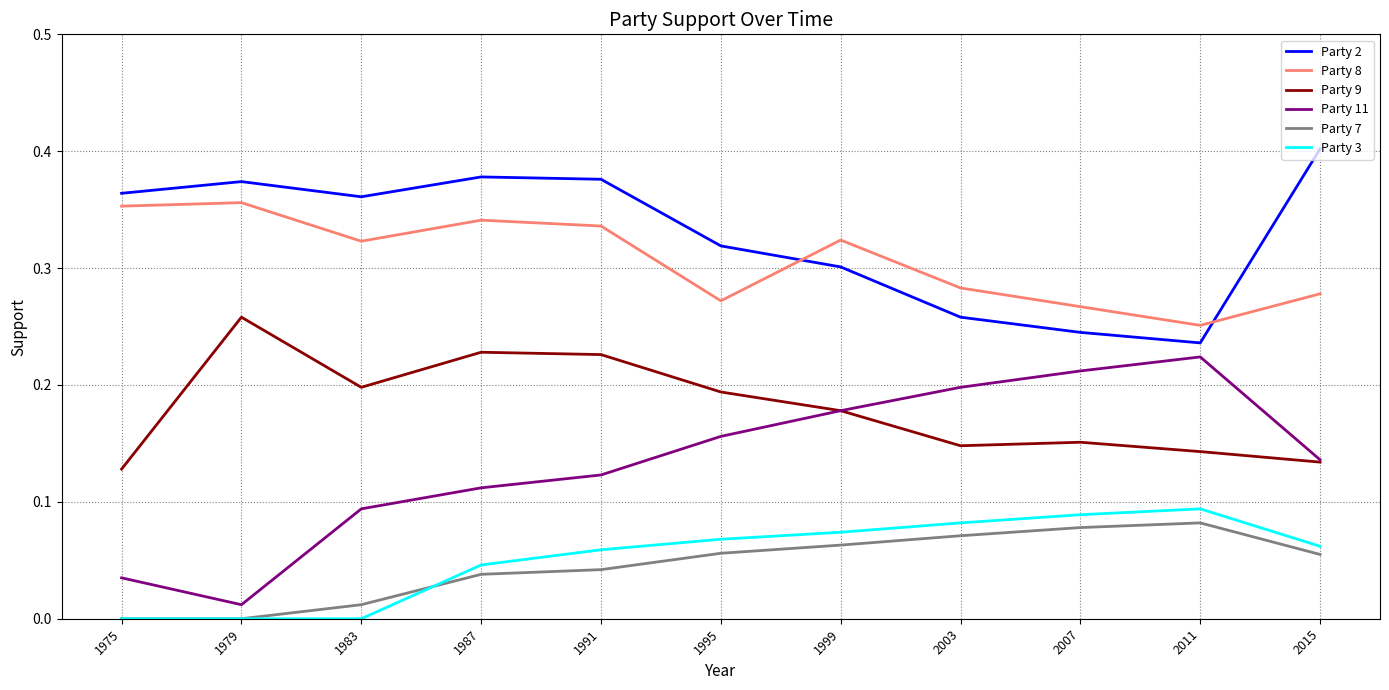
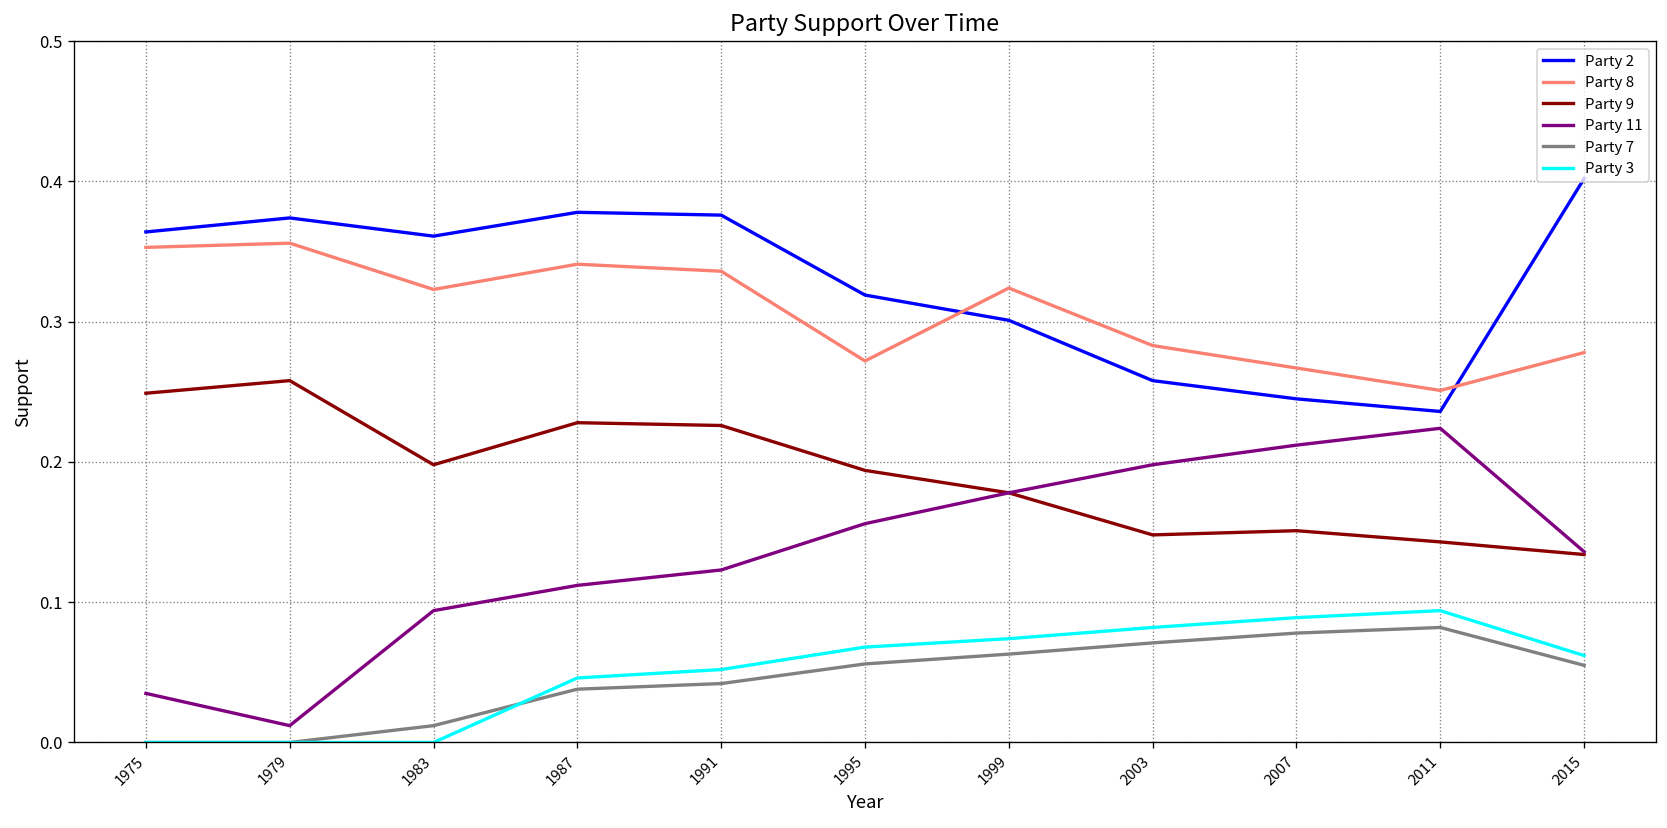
  {
    "Party 2": {
      "1975": 0.364,
      "1979": 0.374,
      "1983": 0.361,
      "1987": 0.378,
      "1991": 0.376,
      "1995": 0.319,
      "1999": 0.301,
      "2003": 0.258,
      "2007": 0.245,
      "2011": 0.236
    },
    "Party 8": {
      "1975": 0.353,
      "1979": 0.356,
      "1983": 0.323,
      "1987": 0.341,
      "1991": 0.336,
      "1995": 0.272,
      "1999": 0.324,
      "2003": 0.283,
      "2007": 0.267,
      "2011": 0.251,
      "2015": 0.278
    },
    "Party 9": {
-     "1975": 0.128,
+     "1975": 0.249,
      "1979": 0.258,
      "1983": 0.198,
      "1987": 0.228,
      "1991": 0.226,
      "1995": 0.194,
      "2003": 0.148,
      "2007": 0.151,
      "2011": 0.143
    },
    "Party 11": {
      "1975": 0.035,
      "1979": 0.012,
      "1983": 0.094,
      "1987": 0.112,
      "1991": 0.123,
      "1995": 0.156,
      "2003": 0.198,
      "2007": 0.212,
      "2011": 0.224
    },
    "Party 7": {
      "1983": 0.012,
      "1987": 0.038,
      "1991": 0.042,
      "1995": 0.056,
      "1999": 0.063,
      "2003": 0.071,
      "2007": 0.078,
      "2011": 0.082,
      "2015": 0.055
    },
    "Party 3": {
      "1983": 0.000,
      "1987": 0.046,
-     "1991": 0.059,
+     "1991": 0.052,
      "1995": 0.068,
      "1999": 0.074,
      "2003": 0.082,
      "2007": 0.089,
      "2011": 0.094,
      "2015": 0.062
    }
  }
